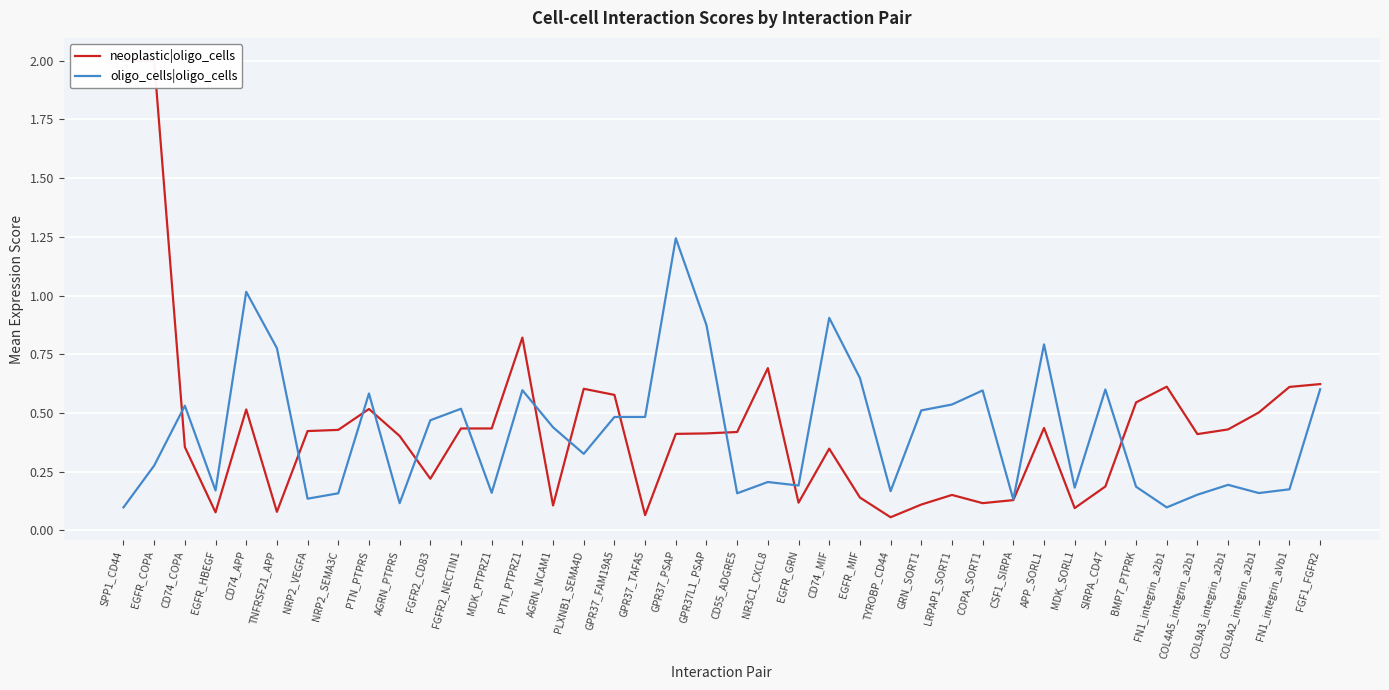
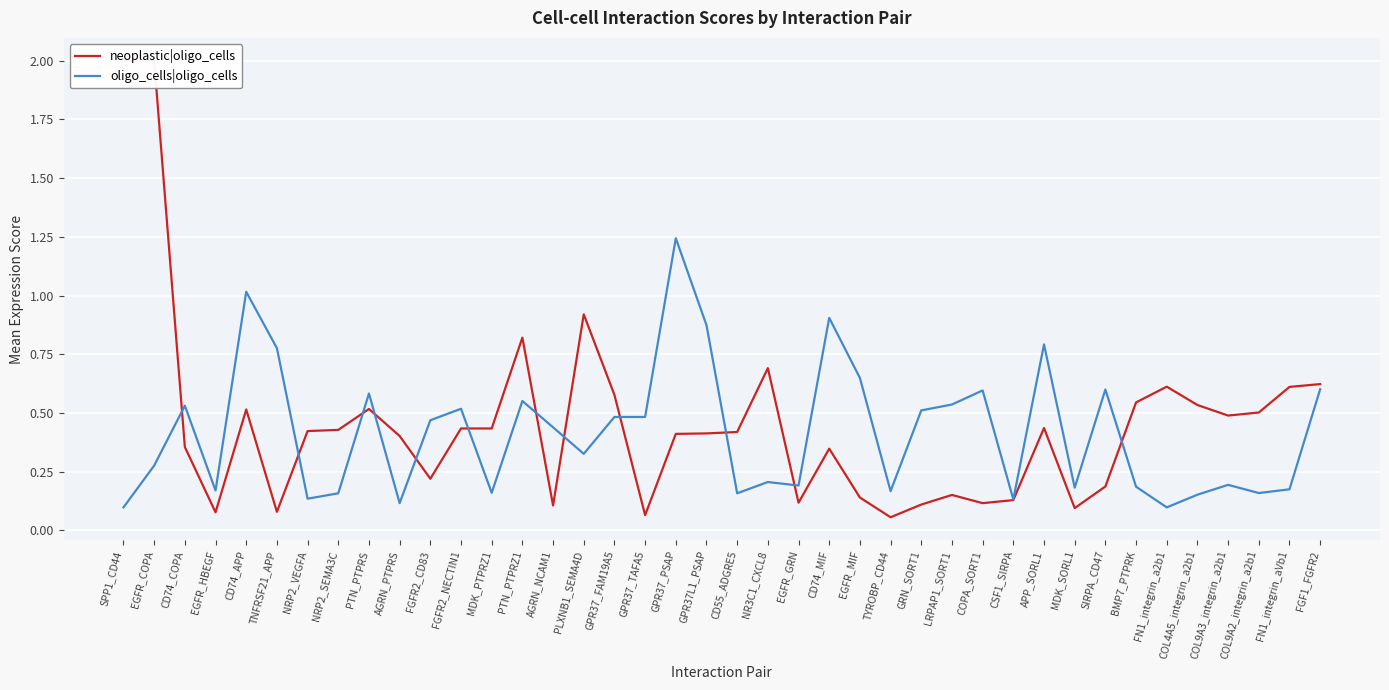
  {
    "neoplastic|oligo_cells": {
      "CD74_COPA": 0.36,
      "EGFR_HBEGF": 0.08,
      "CD74_APP": 0.52,
      "TNFRSF21_APP": 0.08,
      "NRP2_VEGFA": 0.42,
      "NRP2_SEMA3C": 0.43,
      "PTN_PTPRS": 0.52,
      "AGRN_PTPRS": 0.40,
      "FGFR2_CD83": 0.22,
      "FGFR2_NECTIN1": 0.43,
      "MDK_PTPRZ1": 0.43,
      "PTN_PTPRZ1": 0.82,
      "AGRN_NCAM1": 0.11,
-     "PLXNB1_SEMA4D": 0.60,
+     "PLXNB1_SEMA4D": 0.92,
      "GPR37_FAM19A5": 0.58,
      "GPR37_TAFA5": 0.07,
      "GPR37_PSAP": 0.41,
      "GPR37L1_PSAP": 0.41,
      "CD55_ADGRE5": 0.42,
      "NR3C1_CXCL8": 0.69,
      "EGFR_GRN": 0.12,
      "CD74_MIF": 0.35,
      "EGFR_MIF": 0.14,
      "TYROBP_CD44": 0.06,
      "GRN_SORT1": 0.11,
      "LRPAP1_SORT1": 0.15,
      "COPA_SORT1": 0.12,
      "APP_SORL1": 0.44,
      "MDK_SORL1": 0.10,
      "SIRPA_CD47": 0.19,
      "BMP7_PTPRK": 0.55,
      "FN1_integrin_a2b1": 0.61,
-     "COL4A5_integrin_a2b1": 0.41,
-     "COL9A3_integrin_a2b1": 0.43,
+     "COL4A5_integrin_a2b1": 0.53,
+     "COL9A3_integrin_a2b1": 0.49,
      "COL9A2_integrin_a2b1": 0.50,
      "FN1_integrin_aVb1": 0.61,
      "FGF1_FGFR2": 0.62
    },
    "oligo_cells|oligo_cells": {
      "SPP1_CD44": 0.10,
      "EGFR_COPA": 0.28,
      "CD74_COPA": 0.53,
      "EGFR_HBEGF": 0.17,
      "CD74_APP": 1.02,
      "TNFRSF21_APP": 0.78,
      "NRP2_VEGFA": 0.14,
      "NRP2_SEMA3C": 0.16,
      "PTN_PTPRS": 0.58,
      "AGRN_PTPRS": 0.12,
      "FGFR2_CD83": 0.47,
      "FGFR2_NECTIN1": 0.52,
      "MDK_PTPRZ1": 0.16,
-     "PTN_PTPRZ1": 0.60,
+     "PTN_PTPRZ1": 0.55,
      "AGRN_NCAM1": 0.44,
      "PLXNB1_SEMA4D": 0.33,
      "GPR37_FAM19A5": 0.48,
      "GPR37_TAFA5": 0.48,
      "GPR37_PSAP": 1.24,
      "GPR37L1_PSAP": 0.87,
      "CD55_ADGRE5": 0.16,
      "NR3C1_CXCL8": 0.21,
      "EGFR_GRN": 0.19,
      "CD74_MIF": 0.91,
      "EGFR_MIF": 0.65,
      "TYROBP_CD44": 0.17,
      "GRN_SORT1": 0.51,
      "LRPAP1_SORT1": 0.54,
      "COPA_SORT1": 0.60,
      "APP_SORL1": 0.79,
      "MDK_SORL1": 0.18,
      "SIRPA_CD47": 0.60,
      "BMP7_PTPRK": 0.19,
      "FN1_integrin_a2b1": 0.10,
      "COL4A5_integrin_a2b1": 0.15,
      "COL9A3_integrin_a2b1": 0.19,
      "COL9A2_integrin_a2b1": 0.16,
      "FN1_integrin_aVb1": 0.18,
      "FGF1_FGFR2": 0.60
    }
  }
